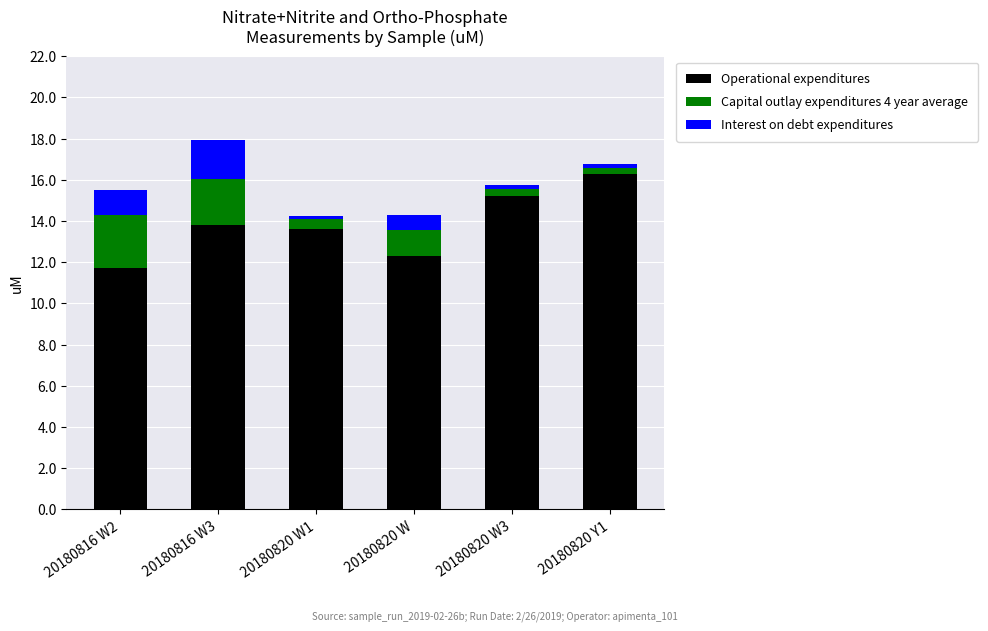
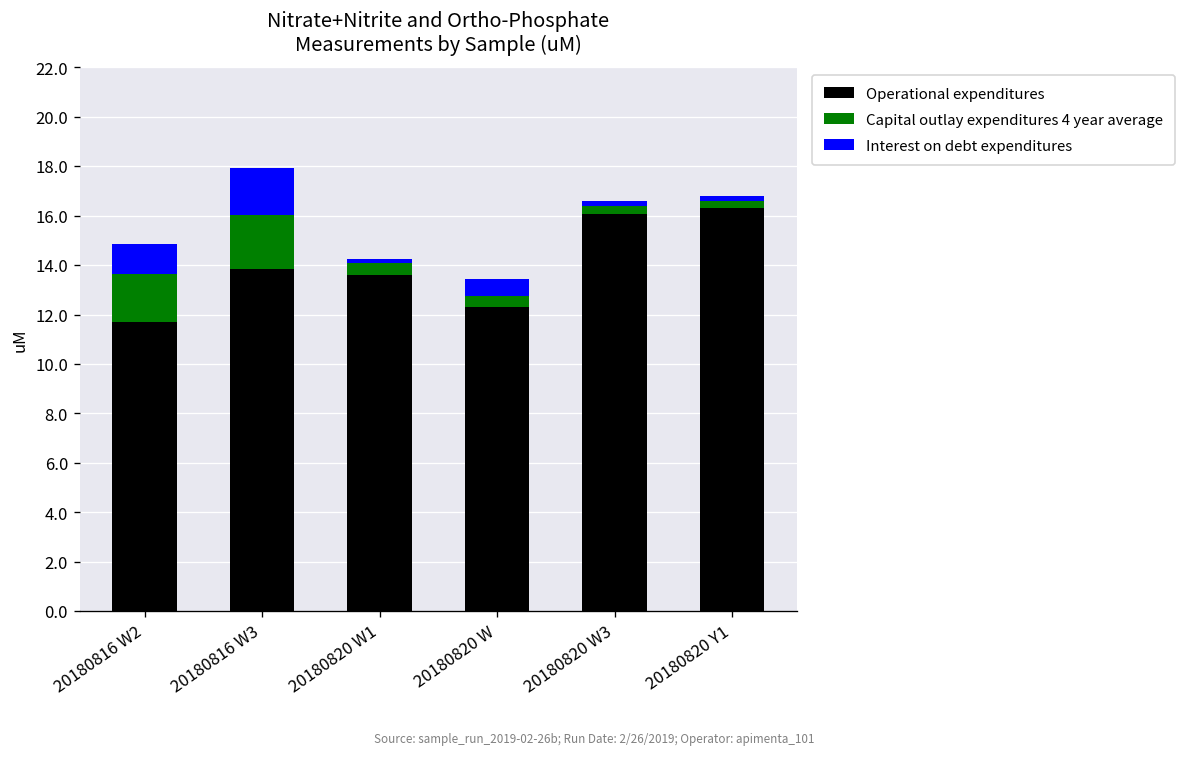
  {
    "Operational expenditures": {
      "20180816 W2": 11.7,
      "20180816 W3": 13.8,
      "20180820 W1": 13.6,
      "20180820 W": 12.3,
-     "20180820 W3": 15.2,
+     "20180820 W3": 16.1,
      "20180820 Y1": 16.3
    },
    "Capital outlay expenditures 4 year average": {
-     "20180816 W2": 2.6,
+     "20180816 W2": 1.9,
      "20180816 W3": 2.2,
      "20180820 W1": 0.5,
-     "20180820 W": 1.3,
+     "20180820 W": 0.4,
      "20180820 W3": 0.3,
      "20180820 Y1": 0.3
    },
    "Interest on debt expenditures": {
      "20180816 W2": 1.2,
      "20180816 W3": 1.9,
      "20180820 W1": 0.1,
      "20180820 W": 0.7,
      "20180820 W3": 0.2,
      "20180820 Y1": 0.2
    }
  }
